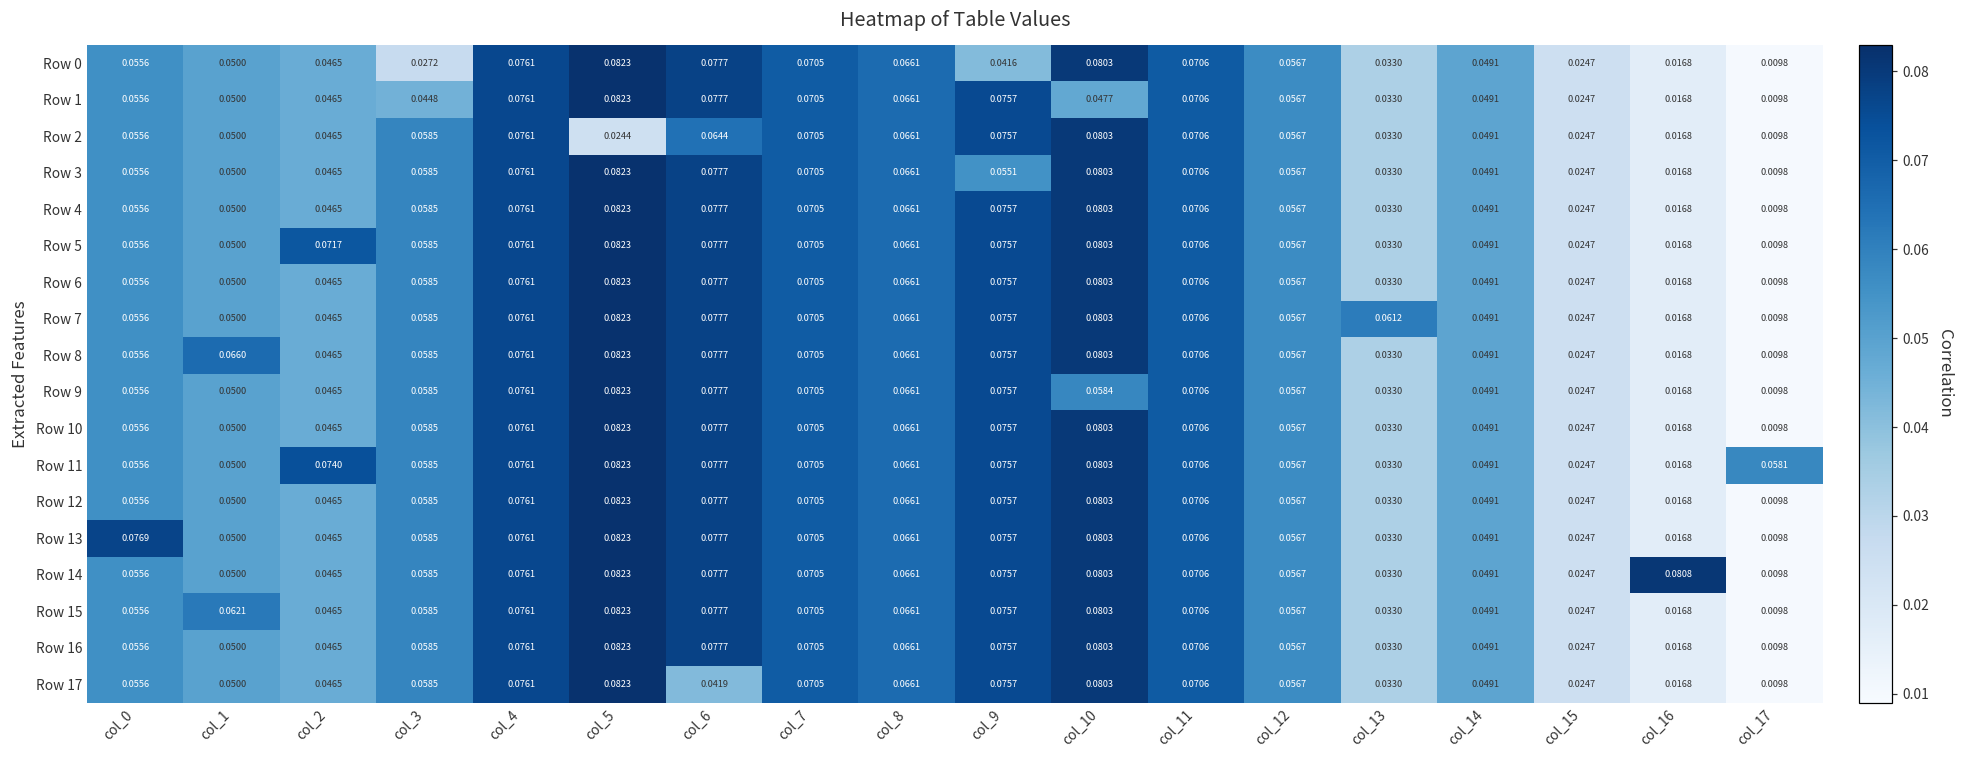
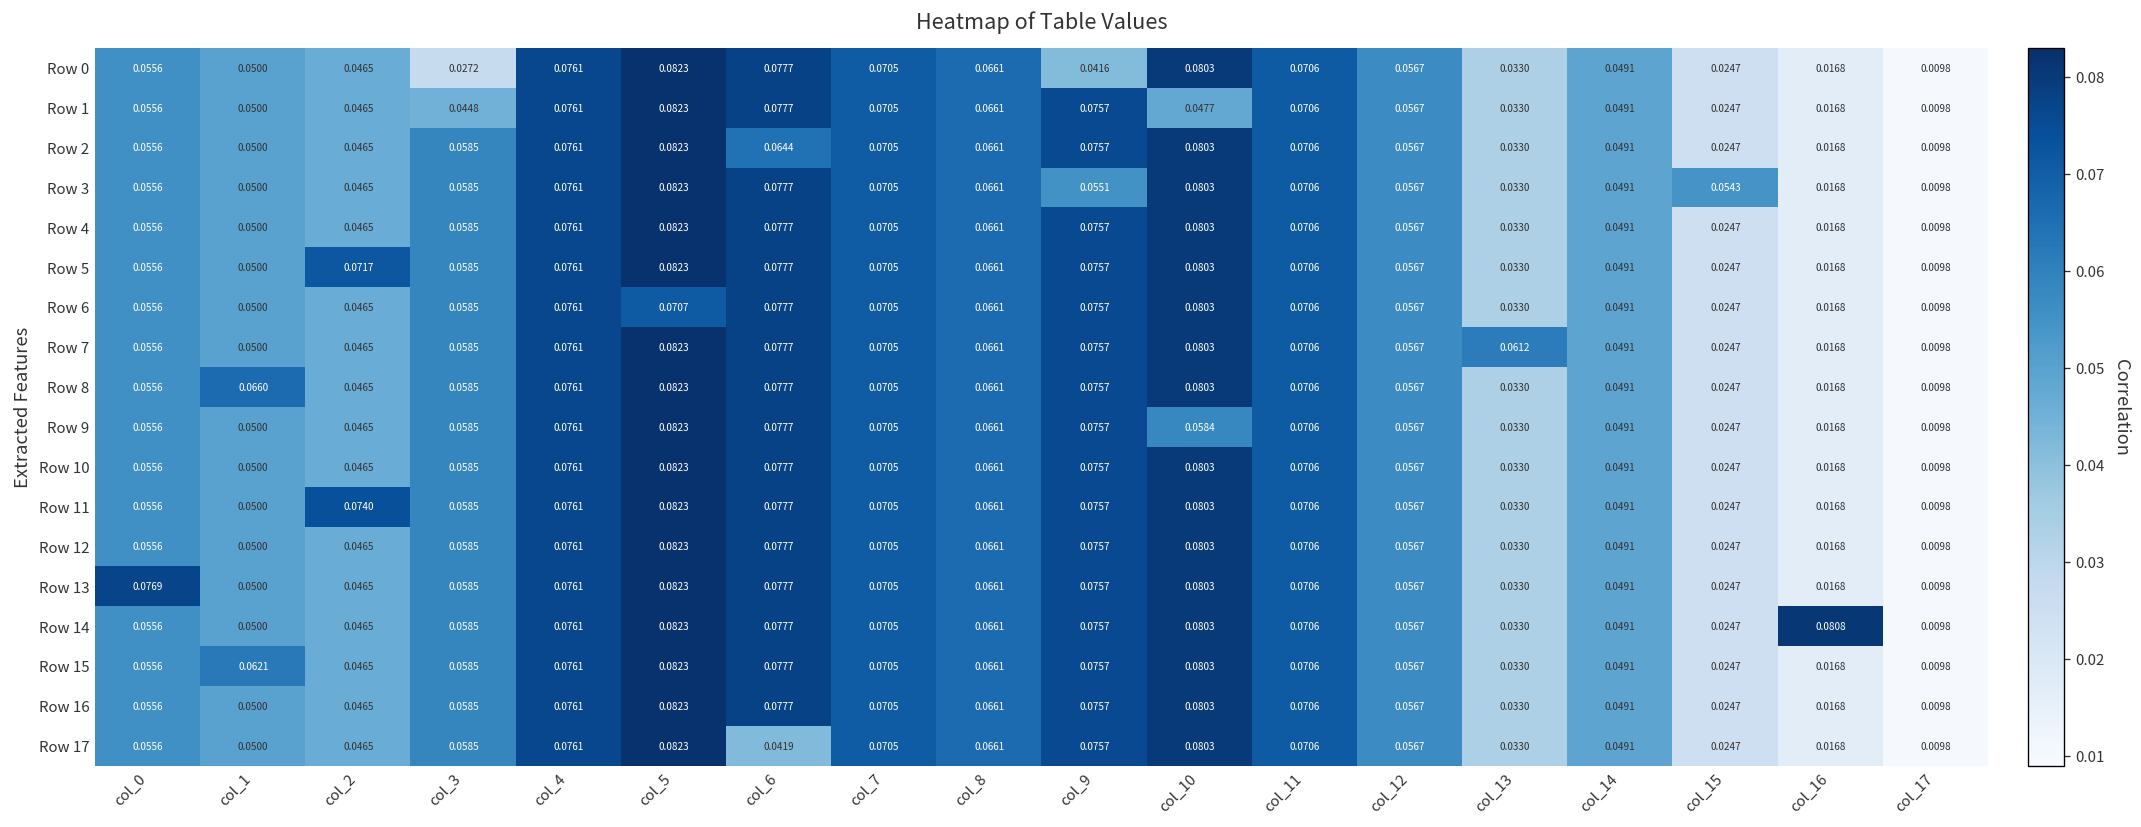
  {
    "Row 2": {
      "col_0": 0.0556,
      "col_1": 0.0500,
      "col_2": 0.0465,
      "col_3": 0.0585,
      "col_4": 0.0761,
-     "col_5": 0.0244,
+     "col_5": 0.0823,
      "col_6": 0.0644,
      "col_7": 0.0705,
      "col_8": 0.0661,
      "col_9": 0.0757,
      "col_10": 0.0803,
      "col_11": 0.0706,
      "col_12": 0.0567,
      "col_13": 0.0330,
      "col_14": 0.0491,
      "col_15": 0.0247,
      "col_16": 0.0168,
      "col_17": 0.0098
    },
    "Row 3": {
      "col_0": 0.0556,
      "col_1": 0.0500,
      "col_2": 0.0465,
      "col_3": 0.0585,
      "col_4": 0.0761,
      "col_5": 0.0823,
      "col_6": 0.0777,
      "col_7": 0.0705,
      "col_8": 0.0661,
      "col_9": 0.0551,
      "col_10": 0.0803,
      "col_11": 0.0706,
      "col_12": 0.0567,
      "col_13": 0.0330,
      "col_14": 0.0491,
-     "col_15": 0.0247,
+     "col_15": 0.0543,
      "col_16": 0.0168,
      "col_17": 0.0098
    },
    "Row 6": {
      "col_0": 0.0556,
      "col_1": 0.0500,
      "col_2": 0.0465,
      "col_3": 0.0585,
      "col_4": 0.0761,
-     "col_5": 0.0823,
+     "col_5": 0.0707,
      "col_6": 0.0777,
      "col_7": 0.0705,
      "col_8": 0.0661,
      "col_9": 0.0757,
      "col_10": 0.0803,
      "col_11": 0.0706,
      "col_12": 0.0567,
      "col_13": 0.0330,
      "col_14": 0.0491,
      "col_15": 0.0247,
      "col_16": 0.0168,
      "col_17": 0.0098
    },
    "Row 11": {
      "col_0": 0.0556,
      "col_1": 0.0500,
      "col_2": 0.0740,
      "col_3": 0.0585,
      "col_4": 0.0761,
      "col_5": 0.0823,
      "col_6": 0.0777,
      "col_7": 0.0705,
      "col_8": 0.0661,
      "col_9": 0.0757,
      "col_10": 0.0803,
      "col_11": 0.0706,
      "col_12": 0.0567,
      "col_13": 0.0330,
      "col_14": 0.0491,
      "col_15": 0.0247,
      "col_16": 0.0168,
-     "col_17": 0.0581
+     "col_17": 0.0098
    }
  }
